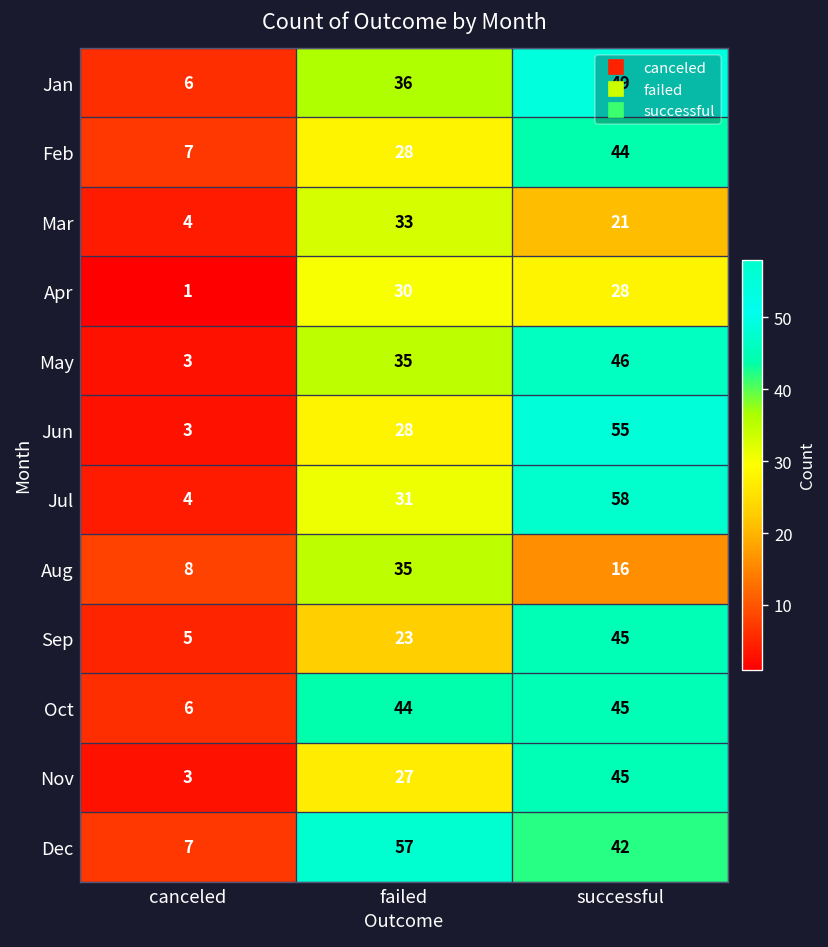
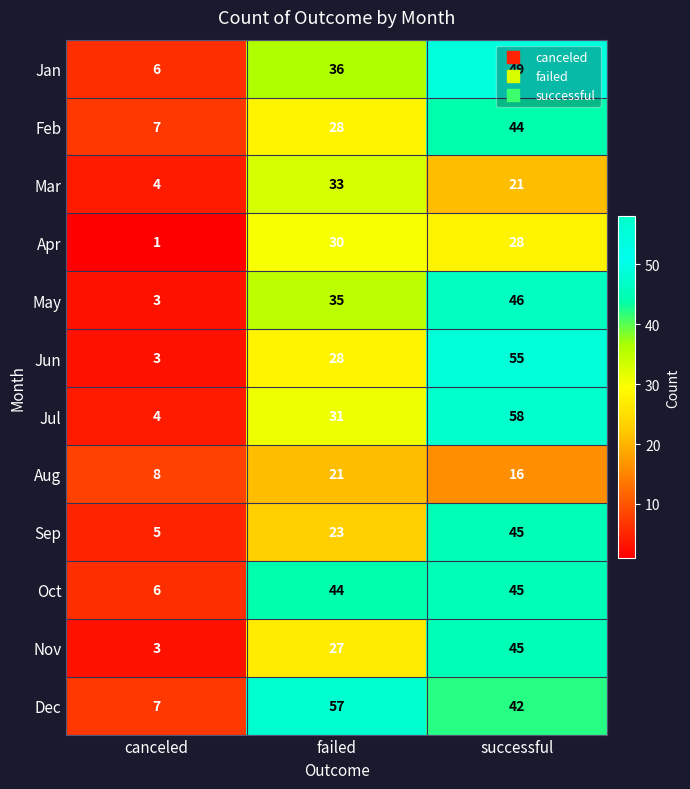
  {
    "Jan": {
      "canceled": 6,
      "failed": 36
    },
    "Feb": {
      "canceled": 7,
      "failed": 28,
      "successful": 44
    },
    "Mar": {
      "canceled": 4,
      "failed": 33,
      "successful": 21
    },
    "Apr": {
      "canceled": 1,
      "failed": 30,
      "successful": 28
    },
    "May": {
      "canceled": 3,
      "failed": 35,
      "successful": 46
    },
    "Jun": {
      "canceled": 3,
      "failed": 28,
      "successful": 55
    },
    "Jul": {
      "canceled": 4,
      "failed": 31,
      "successful": 58
    },
    "Aug": {
      "canceled": 8,
-     "failed": 35,
+     "failed": 21,
      "successful": 16
    },
    "Sep": {
      "canceled": 5,
      "failed": 23,
      "successful": 45
    },
    "Oct": {
      "canceled": 6,
      "failed": 44,
      "successful": 45
    },
    "Nov": {
      "canceled": 3,
      "failed": 27,
      "successful": 45
    },
    "Dec": {
      "canceled": 7,
      "failed": 57,
      "successful": 42
    }
  }
